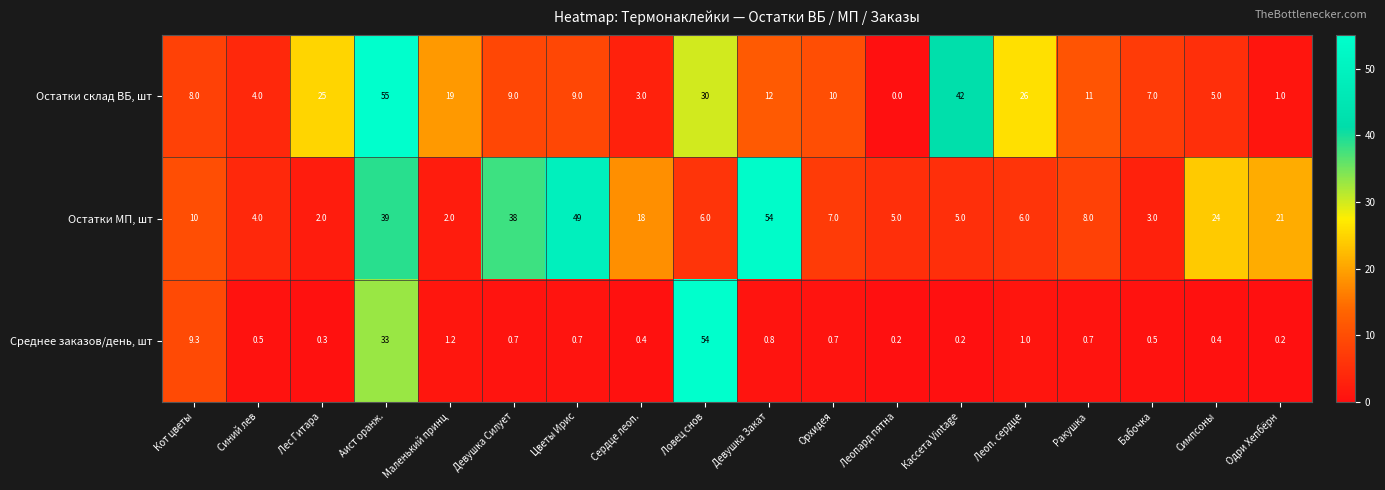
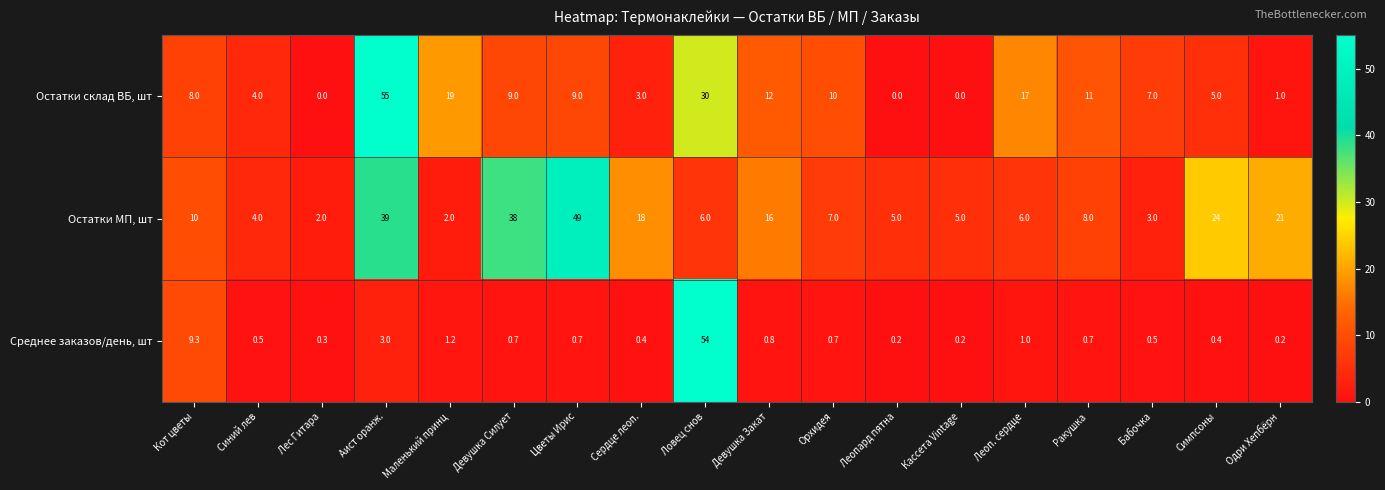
  {
    "Остатки склад ВБ, шт": {
      "Кот цветы": 8.0,
      "Синий лев": 4.0,
-     "Лес Гитара": 25,
+     "Лес Гитара": 0.0,
      "Аист оранж.": 55,
      "Маленький принц": 19,
      "Девушка Силует": 9.0,
      "Цветы Ирис": 9.0,
      "Сердце леоп.": 3.0,
      "Ловец снов": 30,
      "Девушка Закат": 12,
      "Орхидея": 10,
      "Леопард пятна": 0.0,
-     "Кассета Vintage": 42,
-     "Леоп. сердце": 26,
+     "Кассета Vintage": 0.0,
+     "Леоп. сердце": 17,
      "Ракушка": 11,
      "Бабочка": 7.0,
      "Симпсоны": 5.0,
      "Одри Хепбёрн": 1.0
    },
    "Остатки МП, шт": {
      "Кот цветы": 10,
      "Синий лев": 4.0,
      "Лес Гитара": 2.0,
      "Аист оранж.": 39,
      "Маленький принц": 2.0,
      "Девушка Силует": 38,
      "Цветы Ирис": 49,
      "Сердце леоп.": 18,
      "Ловец снов": 6.0,
-     "Девушка Закат": 54,
+     "Девушка Закат": 16,
      "Орхидея": 7.0,
      "Леопард пятна": 5.0,
      "Кассета Vintage": 5.0,
      "Леоп. сердце": 6.0,
      "Ракушка": 8.0,
      "Бабочка": 3.0,
      "Симпсоны": 24,
      "Одри Хепбёрн": 21
    },
    "Среднее заказов/день, шт": {
      "Кот цветы": 9.3,
      "Синий лев": 0.5,
      "Лес Гитара": 0.3,
-     "Аист оранж.": 33,
+     "Аист оранж.": 3.0,
      "Маленький принц": 1.2,
      "Девушка Силует": 0.7,
      "Цветы Ирис": 0.7,
      "Сердце леоп.": 0.4,
      "Ловец снов": 54,
      "Девушка Закат": 0.8,
      "Орхидея": 0.7,
      "Леопард пятна": 0.2,
      "Кассета Vintage": 0.2,
      "Леоп. сердце": 1.0,
      "Ракушка": 0.7,
      "Бабочка": 0.5,
      "Симпсоны": 0.4,
      "Одри Хепбёрн": 0.2
    }
  }
